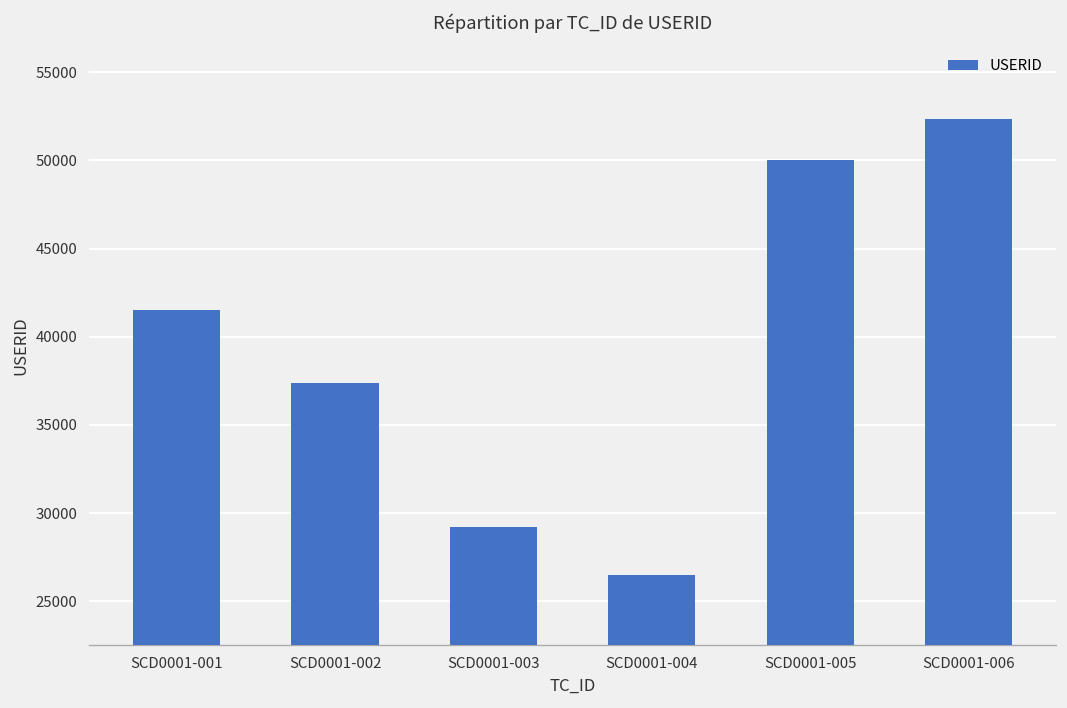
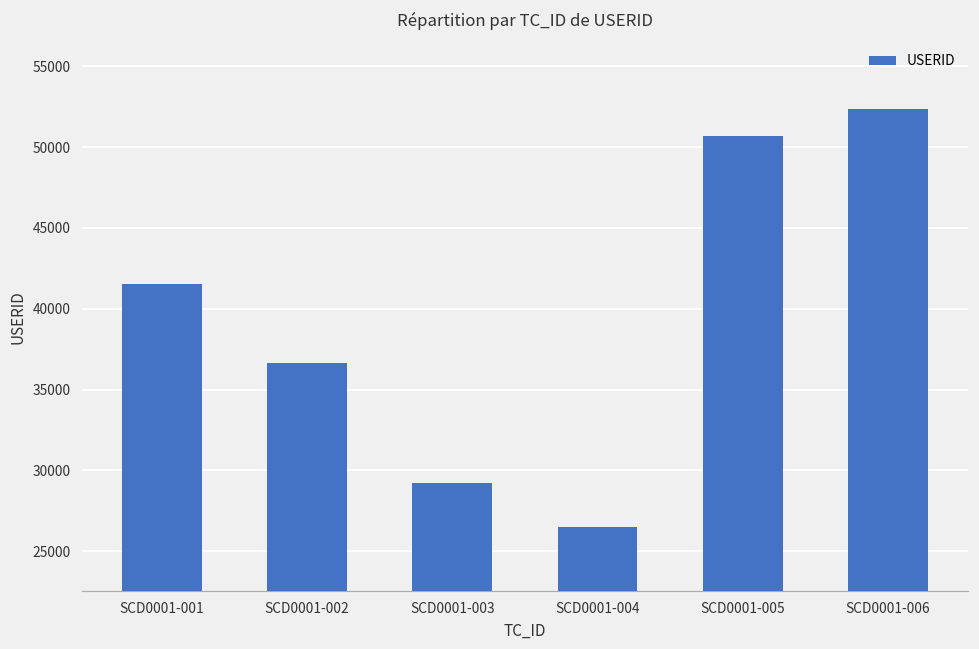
  {
    "SCD0001-001": 41500,
-   "SCD0001-002": 37400,
+   "SCD0001-002": 36600,
    "SCD0001-003": 29200,
    "SCD0001-004": 26500,
-   "SCD0001-005": 50000,
+   "SCD0001-005": 50700,
    "SCD0001-006": 52300
  }
